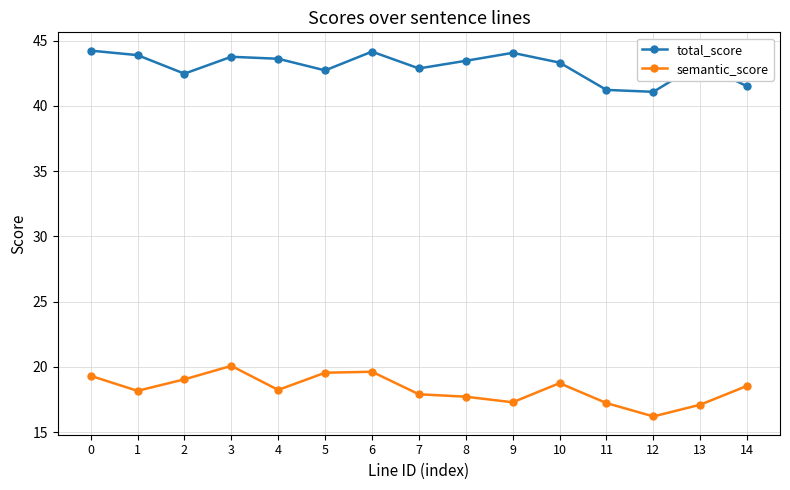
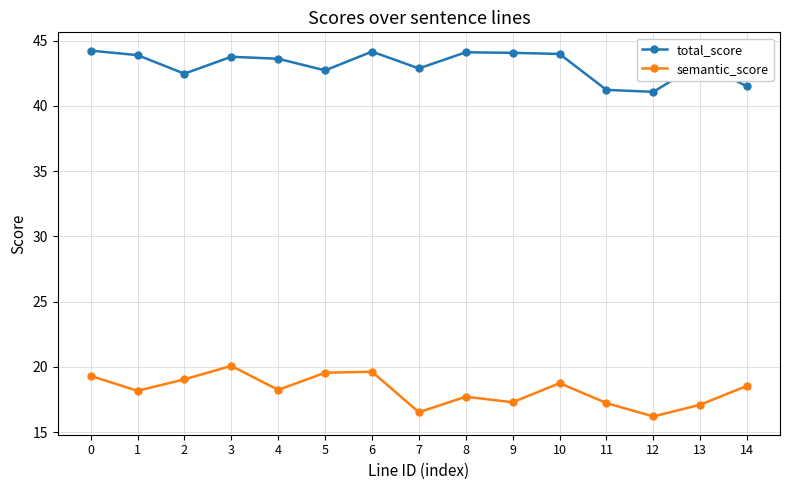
  {
    "total_score": {
      "0": 44.2,
      "1": 43.9,
      "2": 42.5,
      "3": 43.8,
      "4": 43.6,
      "5": 42.7,
      "6": 44.2,
      "7": 42.9,
-     "8": 43.5,
+     "8": 44.1,
      "9": 44.1,
-     "10": 43.3,
+     "10": 44.0,
      "11": 41.2,
      "12": 41.1,
      "14": 41.5
    },
    "semantic_score": {
      "0": 19.3,
      "1": 18.2,
      "2": 19.0,
      "3": 20.1,
      "4": 18.2,
      "5": 19.6,
      "6": 19.6,
-     "7": 17.9,
+     "7": 16.5,
      "8": 17.7,
      "9": 17.3,
      "10": 18.8,
      "11": 17.2,
      "12": 16.2,
      "13": 17.1,
      "14": 18.5
    }
  }
